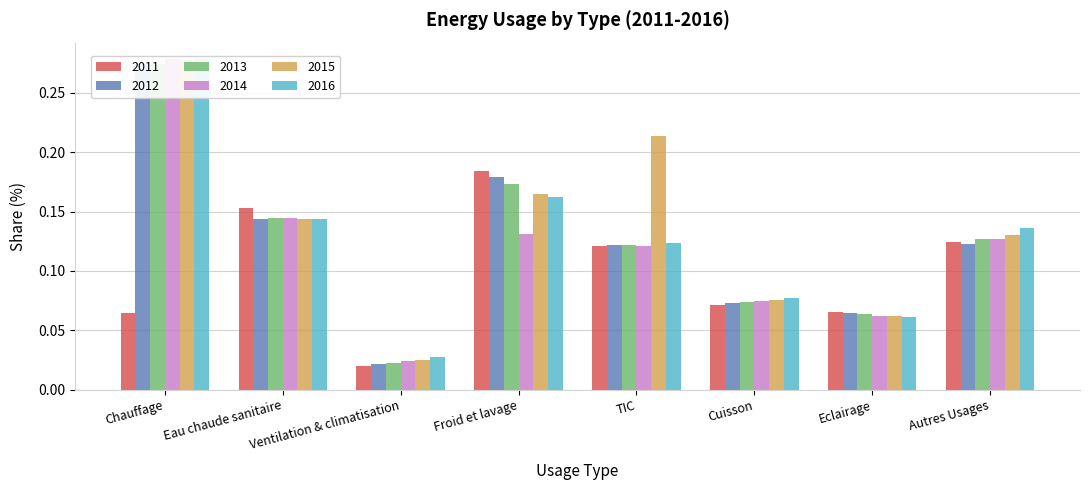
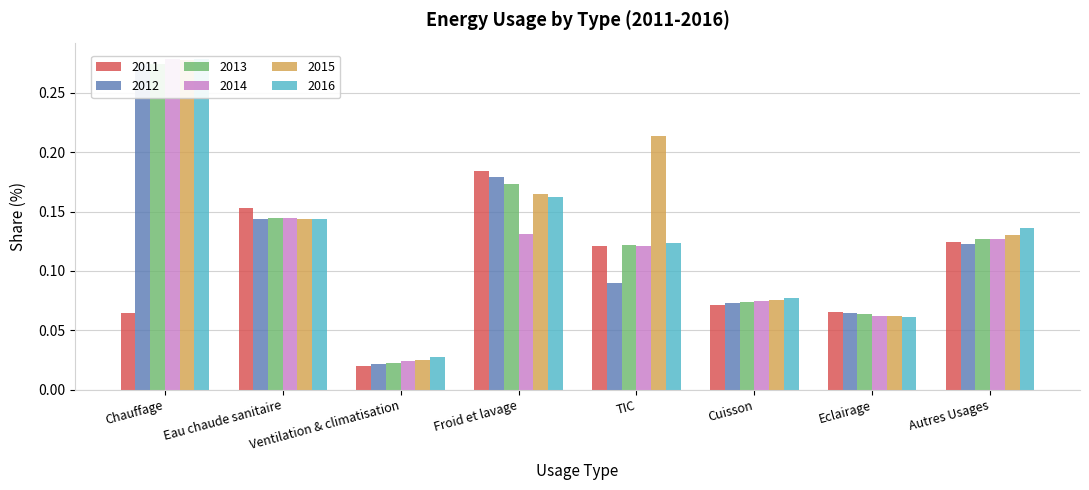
  {
    "2011": {
      "Chauffage": 0.065,
      "Eau chaude sanitaire": 0.153,
      "Ventilation & climatisation": 0.020,
      "Froid et lavage": 0.184,
      "TIC": 0.121,
      "Cuisson": 0.071,
      "Eclairage": 0.066,
      "Autres Usages": 0.124
    },
    "2012": {
      "Eau chaude sanitaire": 0.143,
      "Ventilation & climatisation": 0.021,
      "Froid et lavage": 0.179,
-     "TIC": 0.122,
+     "TIC": 0.090,
      "Cuisson": 0.073,
      "Eclairage": 0.064,
      "Autres Usages": 0.123
    },
    "2013": {
      "Eau chaude sanitaire": 0.144,
      "Ventilation & climatisation": 0.022,
      "Froid et lavage": 0.174,
      "TIC": 0.121,
      "Cuisson": 0.074,
      "Eclairage": 0.064,
      "Autres Usages": 0.127
    },
    "2014": {
      "Eau chaude sanitaire": 0.144,
      "Ventilation & climatisation": 0.024,
      "Froid et lavage": 0.131,
      "TIC": 0.121,
      "Cuisson": 0.074,
      "Eclairage": 0.062,
      "Autres Usages": 0.127
    },
    "2015": {
      "Eau chaude sanitaire": 0.144,
      "Ventilation & climatisation": 0.025,
      "Froid et lavage": 0.165,
      "TIC": 0.213,
      "Cuisson": 0.075,
      "Eclairage": 0.062,
      "Autres Usages": 0.130
    },
    "2016": {
      "Eau chaude sanitaire": 0.144,
      "Ventilation & climatisation": 0.028,
      "Froid et lavage": 0.162,
      "TIC": 0.124,
      "Cuisson": 0.077,
      "Eclairage": 0.061,
      "Autres Usages": 0.136
    }
  }
